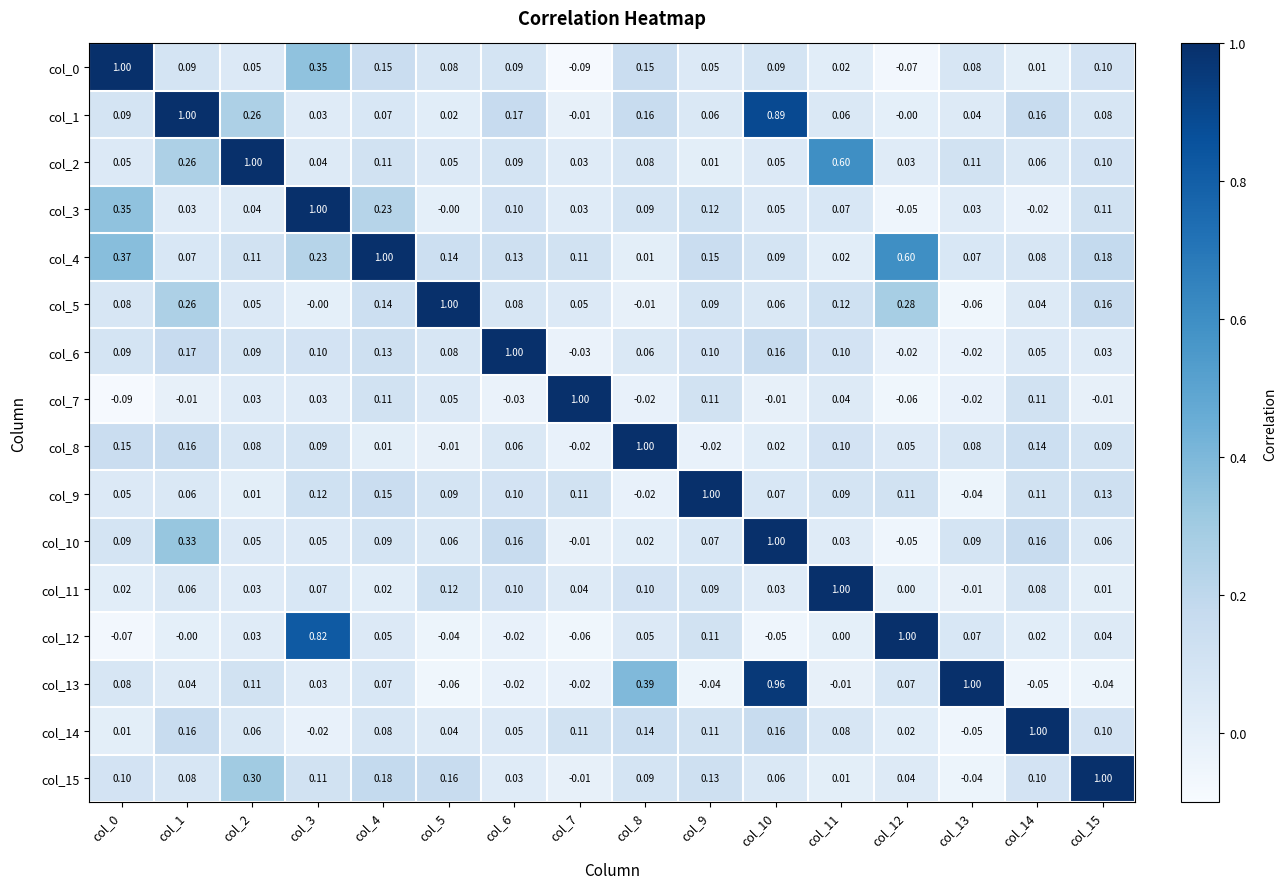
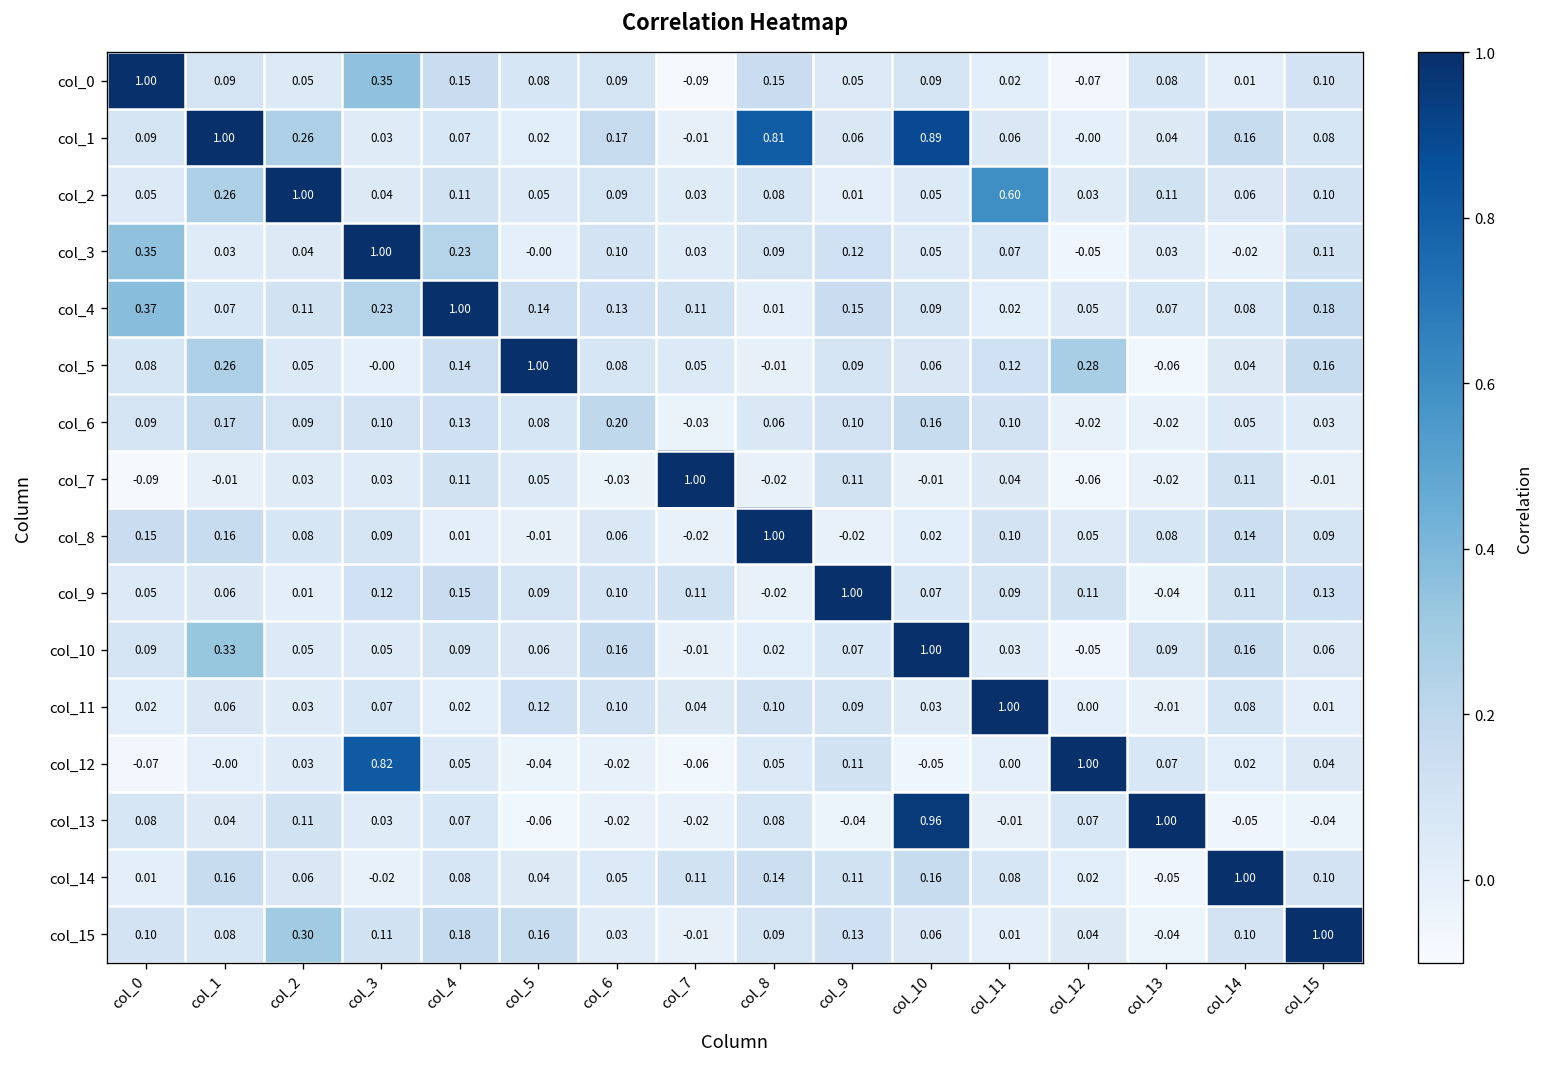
  {
    "col_1": {
      "col_0": 0.09,
      "col_1": 1.00,
      "col_2": 0.26,
      "col_3": 0.03,
      "col_4": 0.07,
      "col_5": 0.02,
      "col_6": 0.17,
      "col_7": -0.01,
-     "col_8": 0.16,
+     "col_8": 0.81,
      "col_9": 0.06,
      "col_10": 0.89,
      "col_11": 0.06,
      "col_12": -0.00,
      "col_13": 0.04,
      "col_14": 0.16,
      "col_15": 0.08
    },
    "col_4": {
      "col_0": 0.37,
      "col_1": 0.07,
      "col_2": 0.11,
      "col_3": 0.23,
      "col_4": 1.00,
      "col_5": 0.14,
      "col_6": 0.13,
      "col_7": 0.11,
      "col_8": 0.01,
      "col_9": 0.15,
      "col_10": 0.09,
      "col_11": 0.02,
-     "col_12": 0.60,
+     "col_12": 0.05,
      "col_13": 0.07,
      "col_14": 0.08,
      "col_15": 0.18
    },
    "col_6": {
      "col_0": 0.09,
      "col_1": 0.17,
      "col_2": 0.09,
      "col_3": 0.10,
      "col_4": 0.13,
      "col_5": 0.08,
-     "col_6": 1.00,
+     "col_6": 0.20,
      "col_7": -0.03,
      "col_8": 0.06,
      "col_9": 0.10,
      "col_10": 0.16,
      "col_11": 0.10,
      "col_12": -0.02,
      "col_13": -0.02,
      "col_14": 0.05,
      "col_15": 0.03
    },
    "col_13": {
      "col_0": 0.08,
      "col_1": 0.04,
      "col_2": 0.11,
      "col_3": 0.03,
      "col_4": 0.07,
      "col_5": -0.06,
      "col_6": -0.02,
      "col_7": -0.02,
-     "col_8": 0.39,
+     "col_8": 0.08,
      "col_9": -0.04,
      "col_10": 0.96,
      "col_11": -0.01,
      "col_12": 0.07,
      "col_13": 1.00,
      "col_14": -0.05,
      "col_15": -0.04
    }
  }
